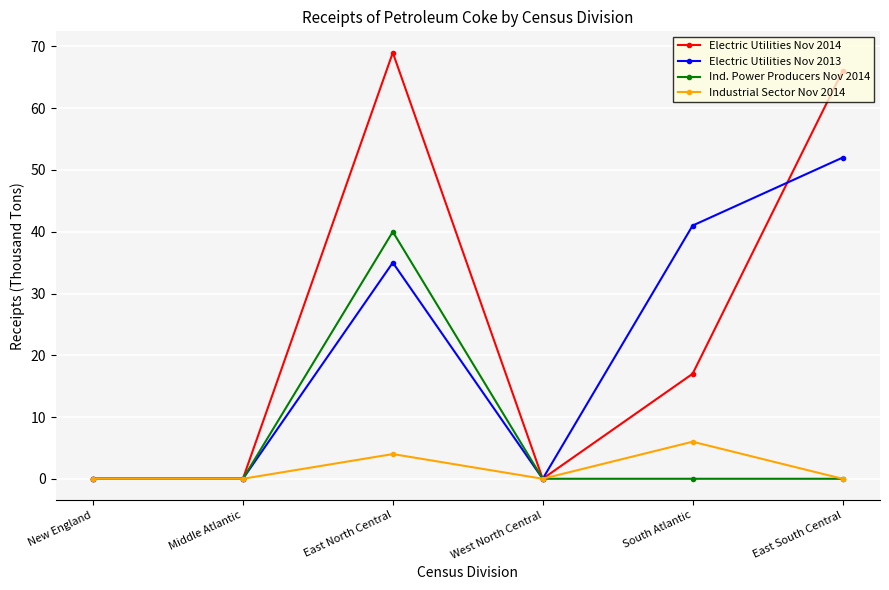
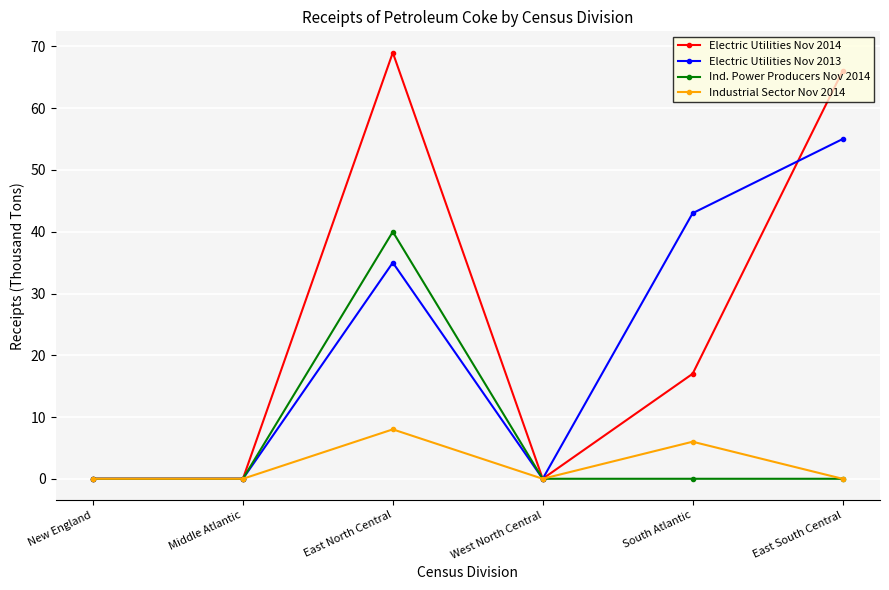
  {
    "Electric Utilities Nov 2014": {
      "East North Central": 69,
      "South Atlantic": 17
    },
    "Electric Utilities Nov 2013": {
      "East North Central": 35,
-     "South Atlantic": 41,
-     "East South Central": 52
+     "South Atlantic": 43,
+     "East South Central": 55
    },
    "Ind. Power Producers Nov 2014": {
      "East North Central": 40,
      "South Atlantic": 0
    },
    "Industrial Sector Nov 2014": {
-     "East North Central": 4,
+     "East North Central": 8,
      "South Atlantic": 6
    }
  }
